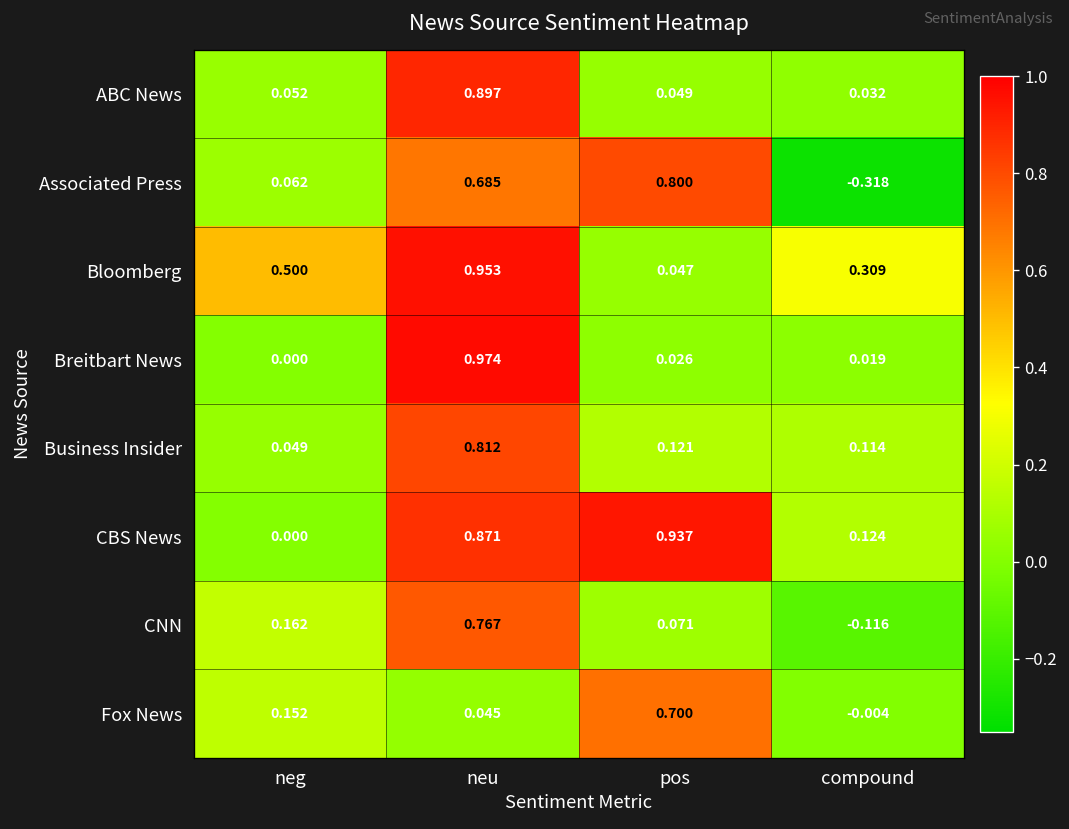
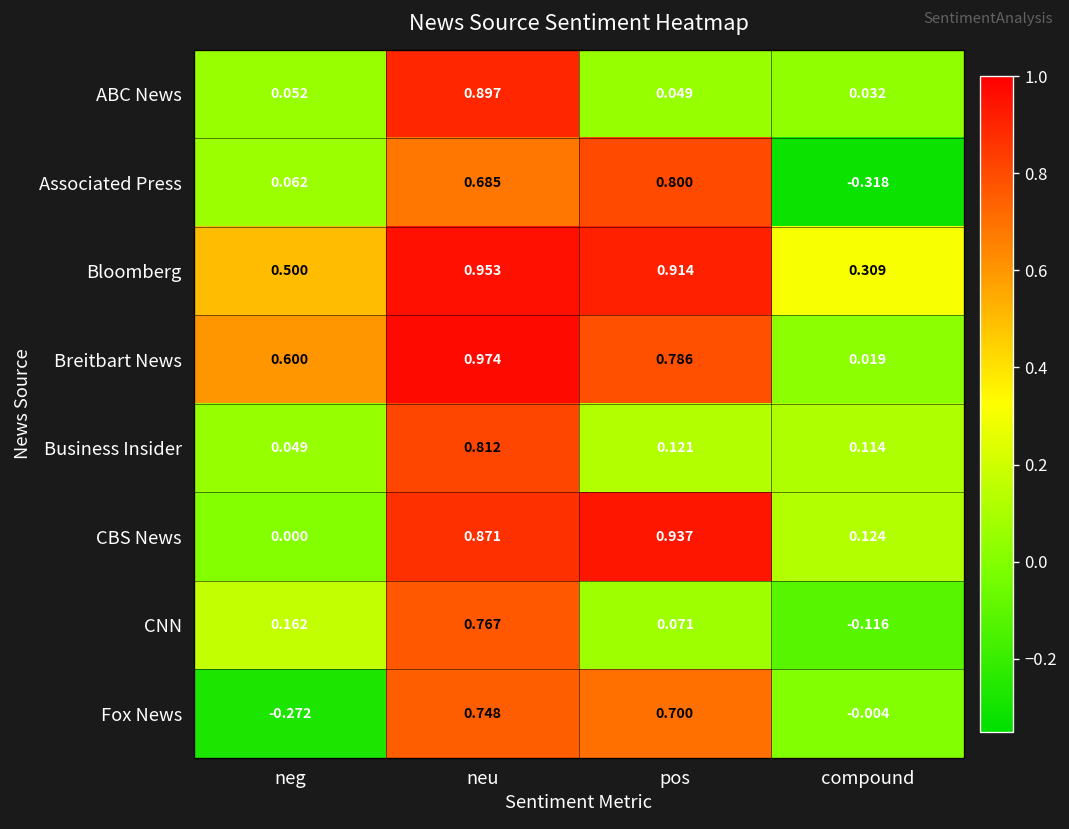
  {
    "ABC News": {
      "neg": 0.052,
      "neu": 0.897,
      "pos": 0.049,
      "compound": 0.032
    },
    "Associated Press": {
      "neg": 0.062,
      "neu": 0.685,
      "pos": 0.800,
      "compound": -0.318
    },
    "Bloomberg": {
      "neg": 0.500,
      "neu": 0.953,
-     "pos": 0.047,
+     "pos": 0.914,
      "compound": 0.309
    },
    "Breitbart News": {
-     "neg": 0.000,
+     "neg": 0.600,
      "neu": 0.974,
-     "pos": 0.026,
+     "pos": 0.786,
      "compound": 0.019
    },
    "Business Insider": {
      "neg": 0.049,
      "neu": 0.812,
      "pos": 0.121,
      "compound": 0.114
    },
    "CBS News": {
      "neg": 0.000,
      "neu": 0.871,
      "pos": 0.937,
      "compound": 0.124
    },
    "CNN": {
      "neg": 0.162,
      "neu": 0.767,
      "pos": 0.071,
      "compound": -0.116
    },
    "Fox News": {
-     "neg": 0.152,
-     "neu": 0.045,
+     "neg": -0.272,
+     "neu": 0.748,
      "pos": 0.700,
      "compound": -0.004
    }
  }
